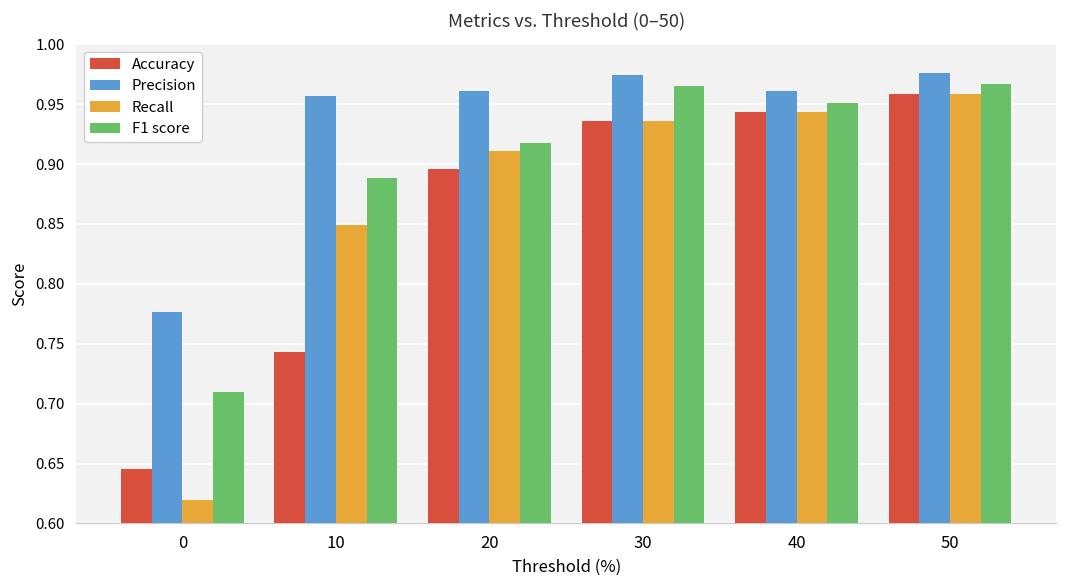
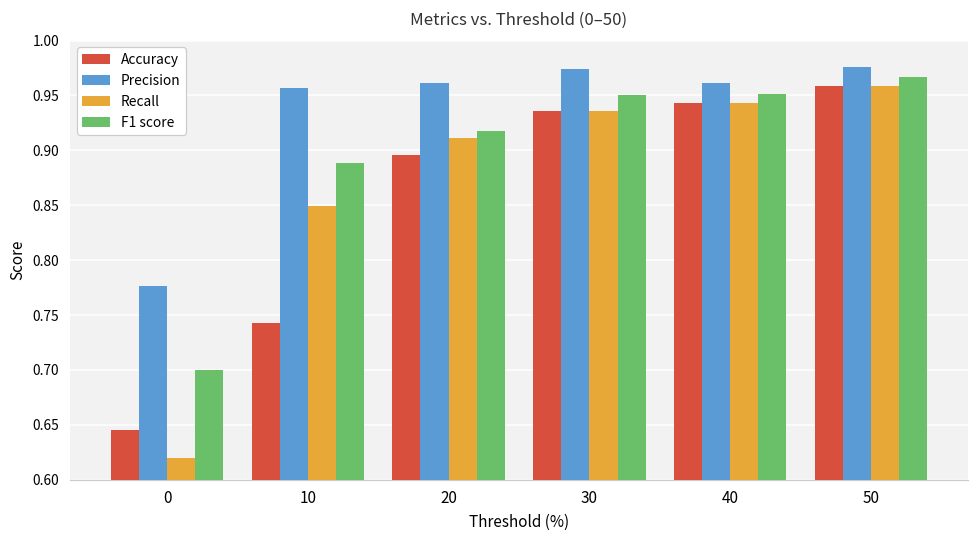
  {
    "Accuracy": {
      "0": 0.65,
      "10": 0.74,
      "20": 0.90,
      "30": 0.94,
      "40": 0.94,
      "50": 0.96
    },
    "Precision": {
      "0": 0.78,
      "10": 0.96,
      "20": 0.96,
      "30": 0.97,
      "40": 0.96,
      "50": 0.98
    },
    "Recall": {
      "0": 0.62,
      "10": 0.85,
      "20": 0.91,
      "30": 0.94,
      "40": 0.94,
      "50": 0.96
    },
    "F1 score": {
-     "0": 0.71,
+     "0": 0.70,
      "10": 0.89,
      "20": 0.92,
-     "30": 0.97,
+     "30": 0.95,
      "40": 0.95,
      "50": 0.97
    }
  }
